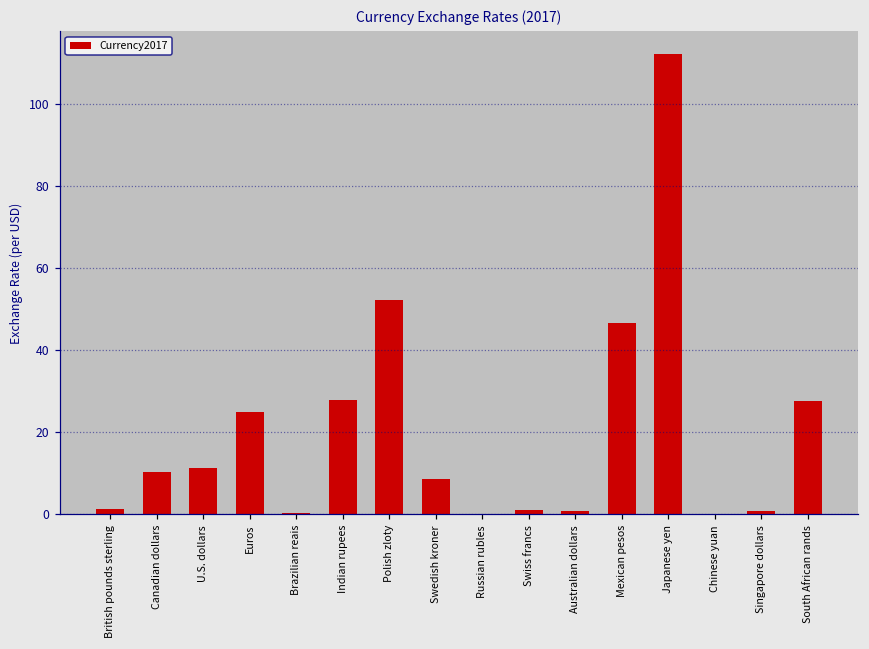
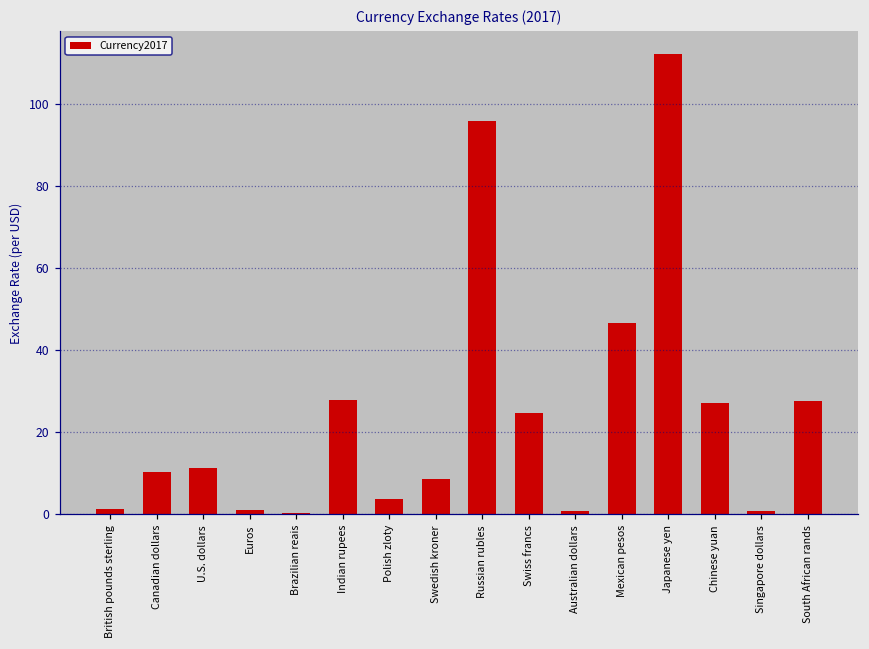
  {
    "British pounds sterling": 1,
    "Canadian dollars": 10,
    "U.S. dollars": 11,
-   "Euros": 25,
+   "Euros": 1,
    "Indian rupees": 28,
-   "Polish zloty": 52,
+   "Polish zloty": 4,
    "Swedish kroner": 9,
-   "Russian rubles": 0,
-   "Swiss francs": 1,
+   "Russian rubles": 96,
+   "Swiss francs": 25,
    "Australian dollars": 1,
    "Mexican pesos": 47,
    "Japanese yen": 112,
-   "Chinese yuan": 0,
+   "Chinese yuan": 27,
    "Singapore dollars": 1,
    "South African rands": 28
  }
